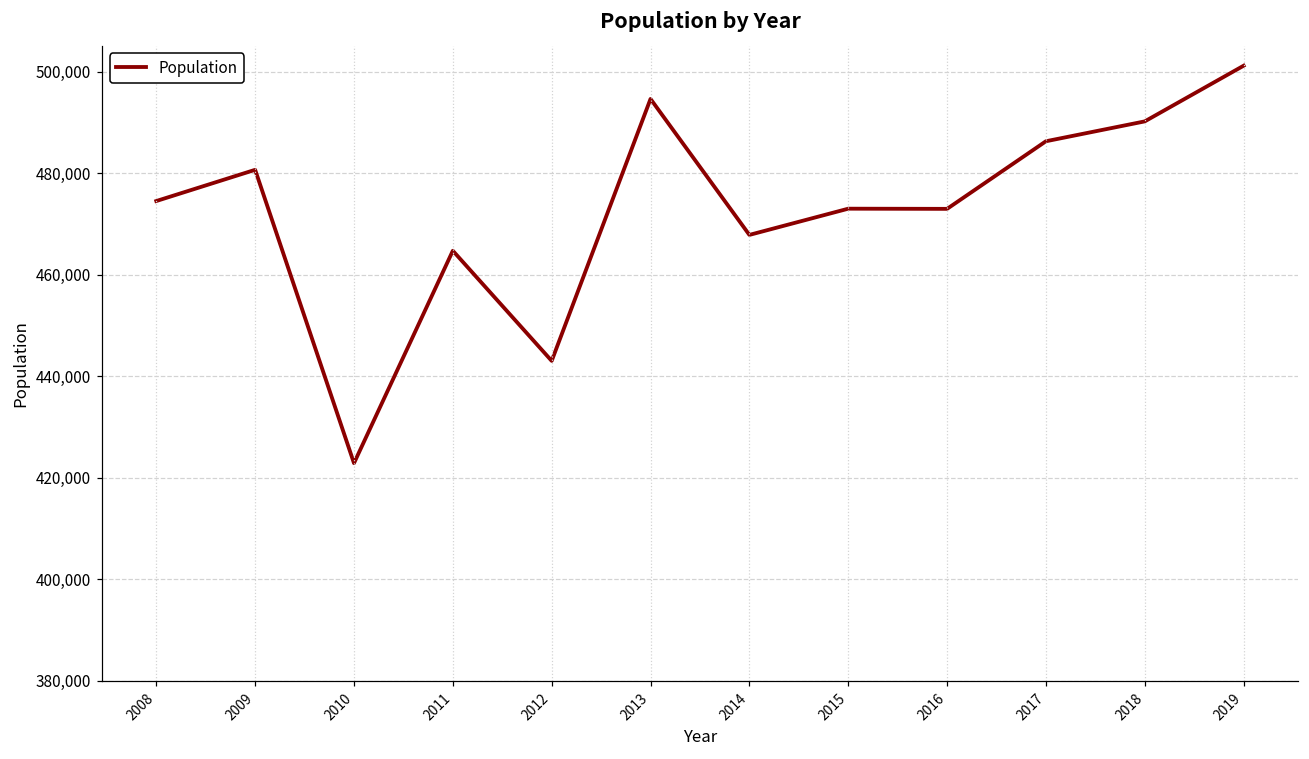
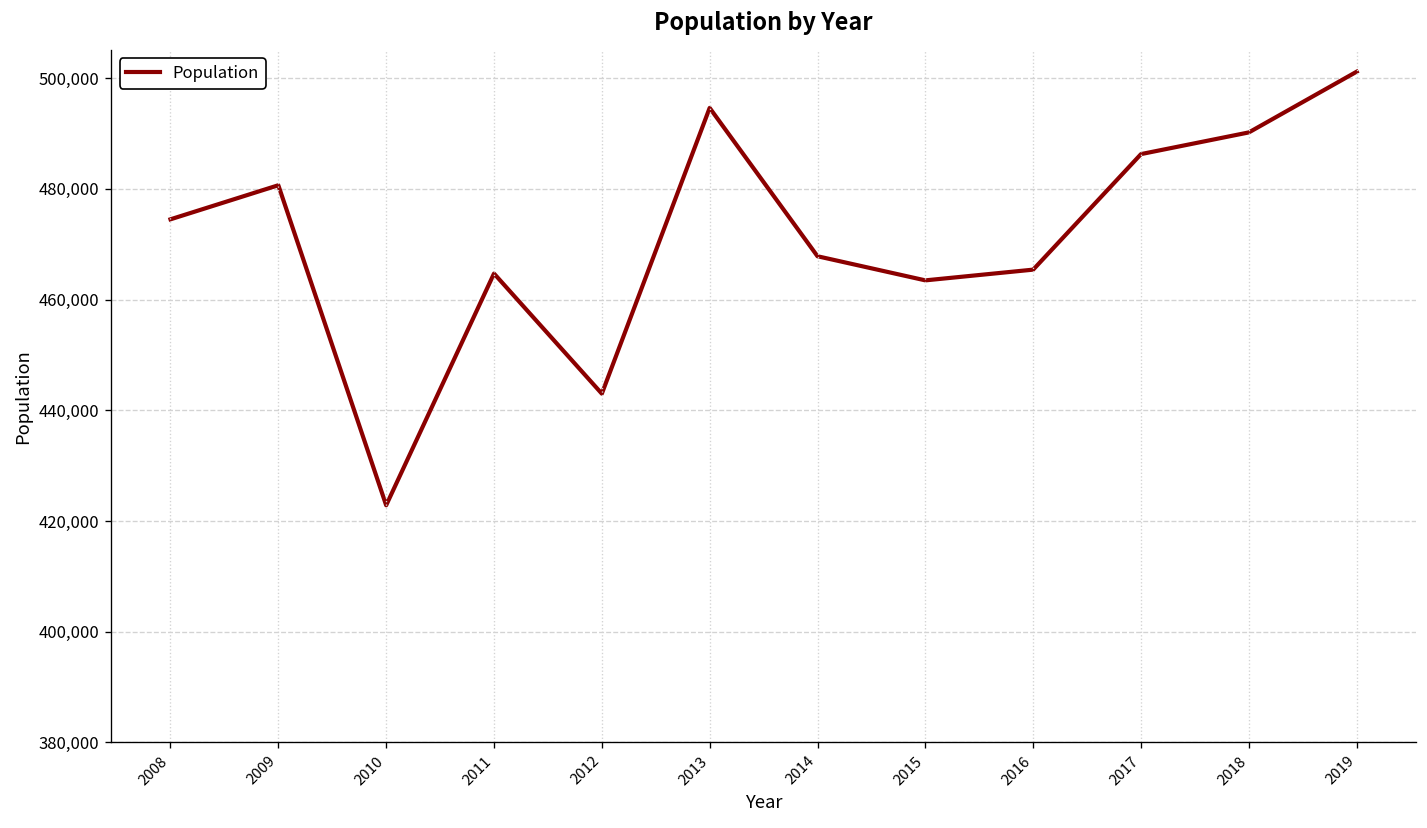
  {
    "2008": "475,000",
    "2009": "481,000",
    "2010": "423,000",
    "2011": "465,000",
    "2012": "443,000",
    "2013": "495,000",
    "2014": "468,000",
-   "2015": "473,000",
-   "2016": "473,000",
+   "2015": "463,000",
+   "2016": "465,000",
    "2017": "486,000",
    "2018": "490,000",
    "2019": "501,000"
  }
